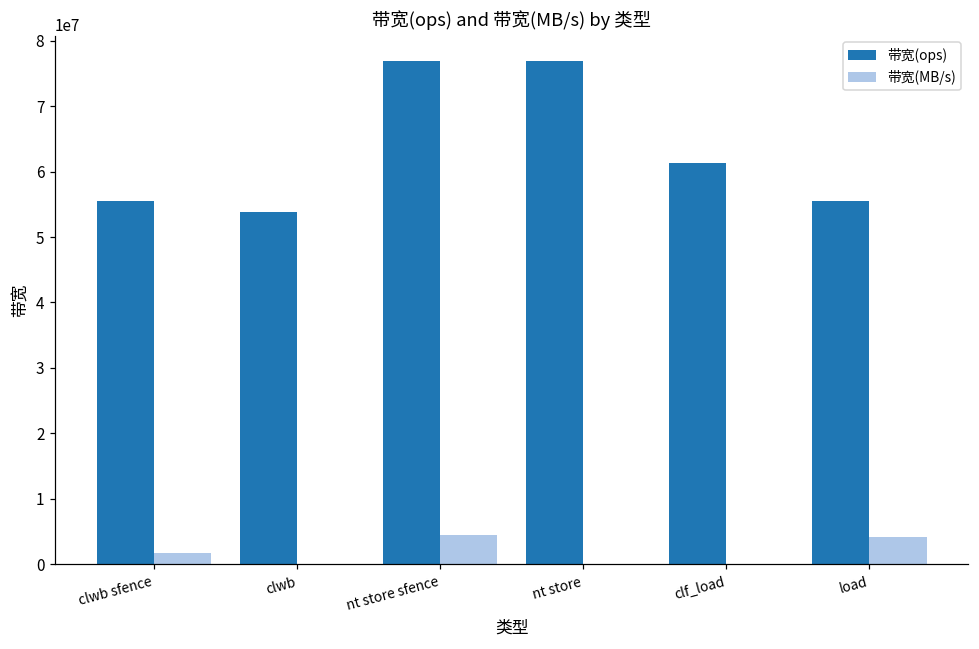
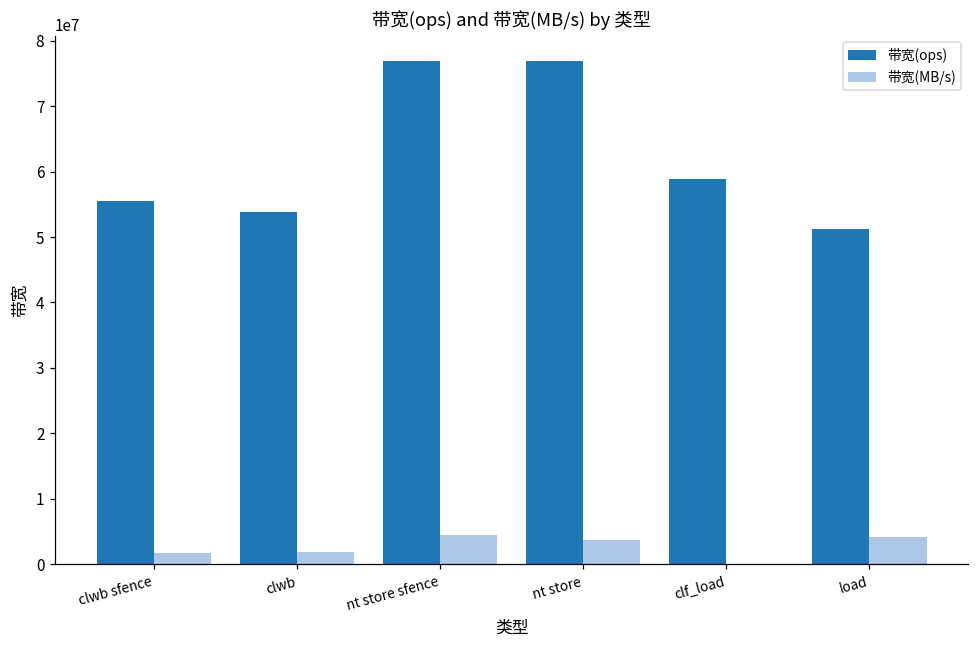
  {
    "带宽(ops)": {
      "clwb sfence": 56000000,
      "clwb": 54000000,
      "nt store sfence": 77000000,
      "nt store": 77000000,
-     "clf_load": 61000000,
-     "load": 56000000
+     "clf_load": 59000000,
+     "load": 51000000
    },
    "带宽(MB/s)": {
      "clwb sfence": 2000000,
-     "clwb": 0,
+     "clwb": 2000000,
      "nt store sfence": 5000000,
-     "nt store": 0,
+     "nt store": 4000000,
      "load": 4000000
    }
  }
